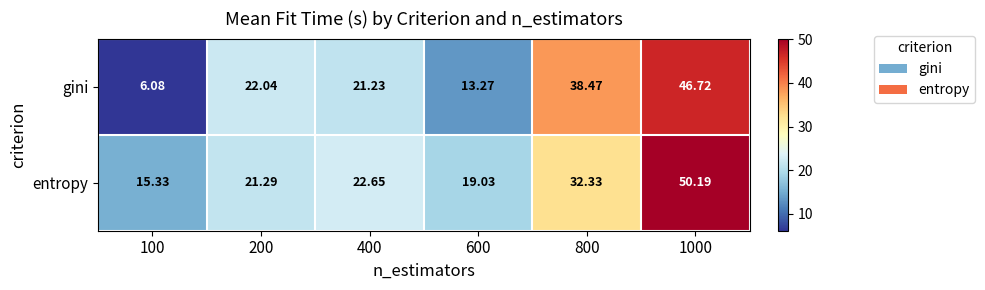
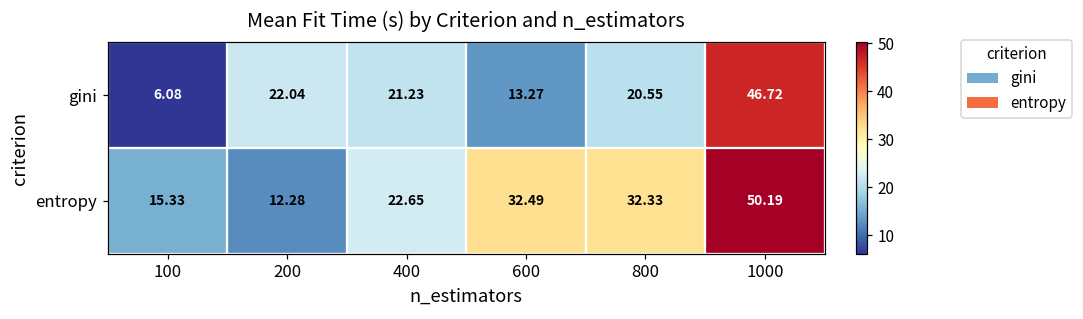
  {
    "gini": {
      "100": 6.08,
      "200": 22.04,
      "400": 21.23,
      "600": 13.27,
-     "800": 38.47,
+     "800": 20.55,
      "1000": 46.72
    },
    "entropy": {
      "100": 15.33,
-     "200": 21.29,
+     "200": 12.28,
      "400": 22.65,
-     "600": 19.03,
+     "600": 32.49,
      "800": 32.33,
      "1000": 50.19
    }
  }
